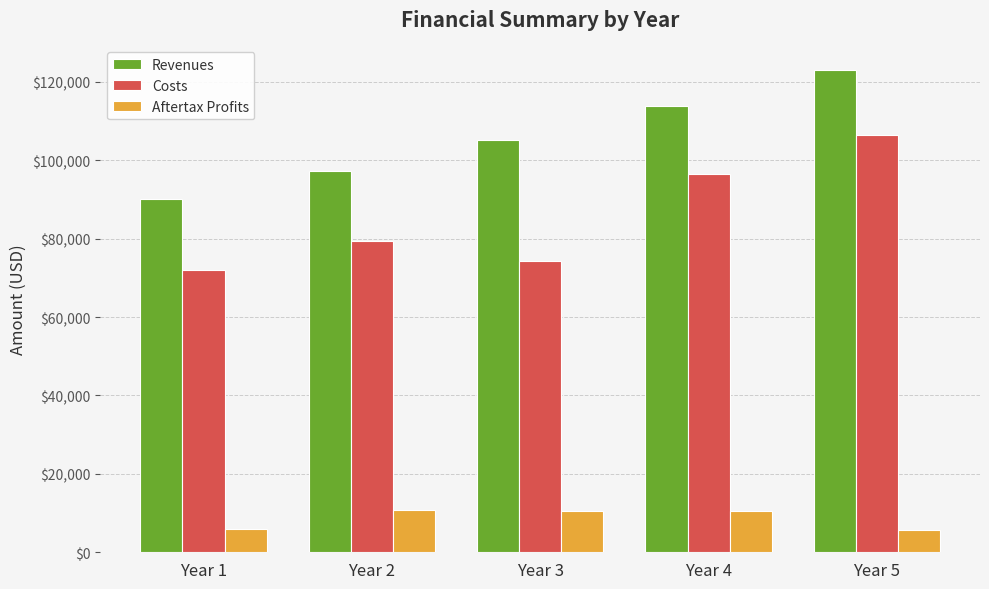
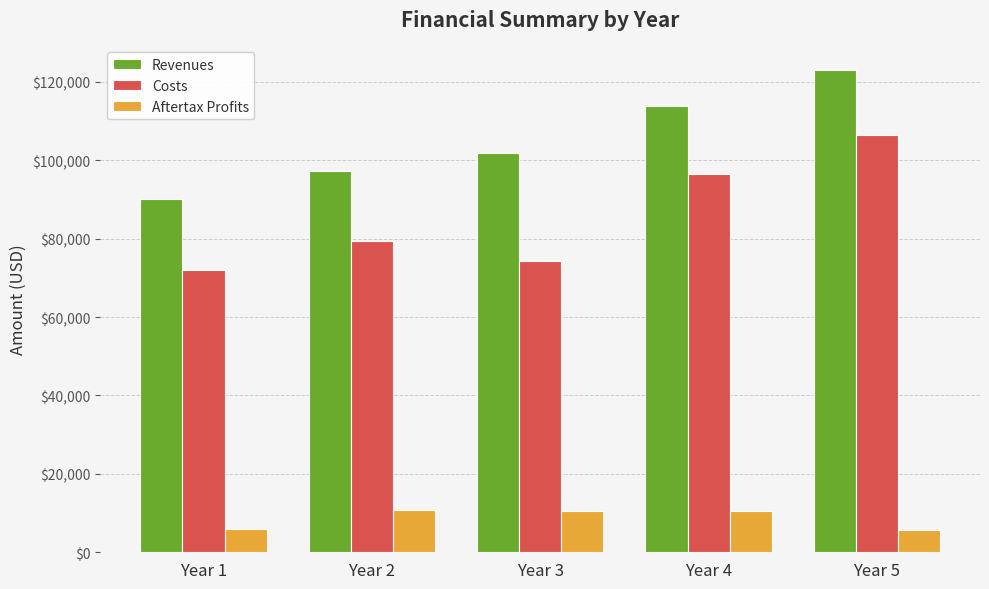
  {
    "Revenues": {
      "Year 1": "$90,000",
      "Year 2": "$97,000",
-     "Year 3": "$105,000",
+     "Year 3": "$102,000",
      "Year 4": "$114,000",
      "Year 5": "$123,000"
    },
    "Costs": {
      "Year 1": "$72,000",
      "Year 2": "$79,000",
      "Year 3": "$74,000",
      "Year 4": "$96,000",
      "Year 5": "$106,000"
    },
    "Aftertax Profits": {
      "Year 1": "$6,000",
      "Year 2": "$11,000",
      "Year 3": "$11,000",
      "Year 4": "$10,000",
      "Year 5": "$6,000"
    }
  }
